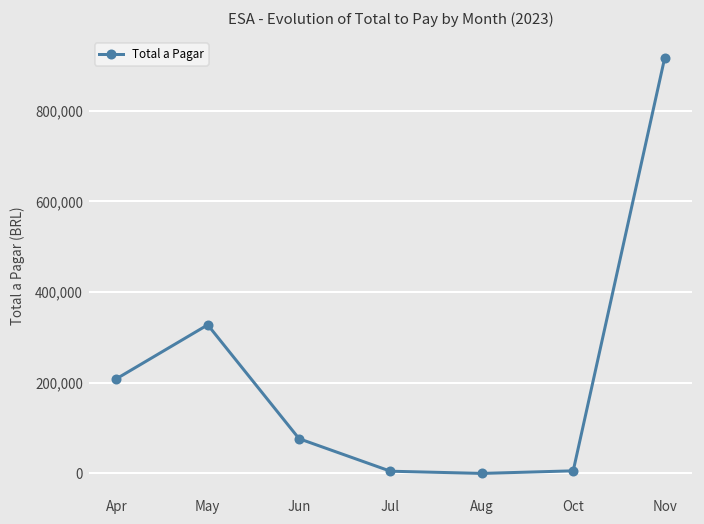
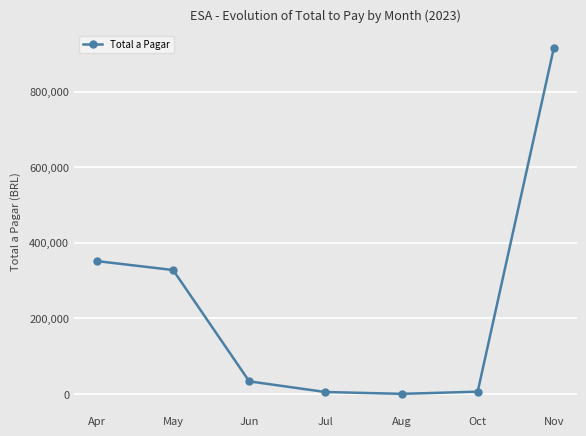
  {
-   "Apr": "210,000",
+   "Apr": "350,000",
    "May": "330,000",
-   "Jun": "80,000",
+   "Jun": "30,000",
    "Jul": "0",
    "Aug": "0",
    "Oct": "10,000",
    "Nov": "920,000"
  }
